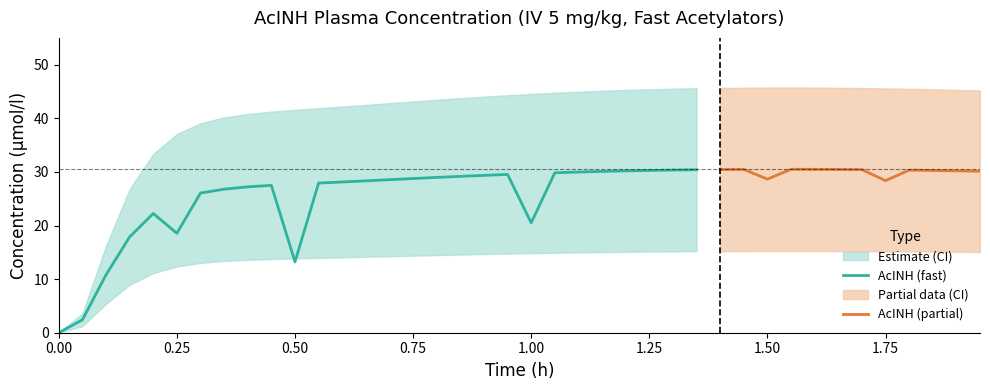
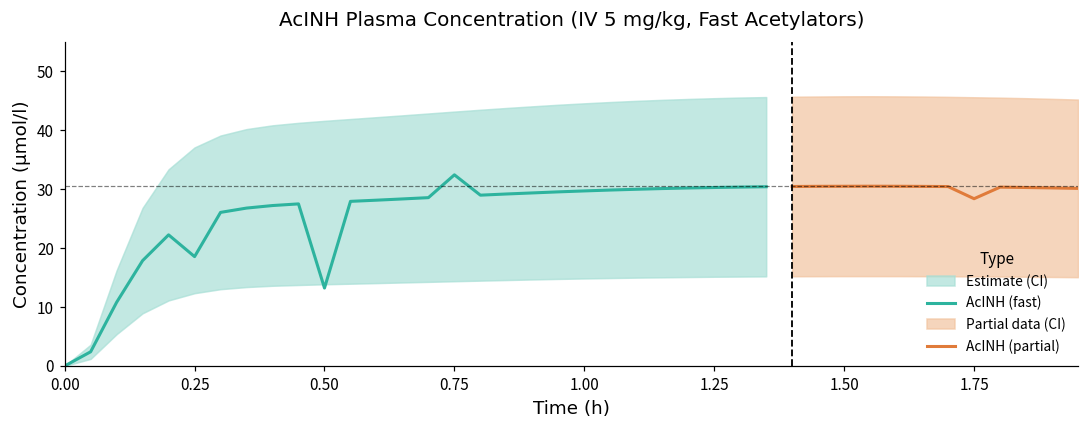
  {
    "AcINH (fast)": {
      "0.25": 19,
      "0.50": 13,
-     "0.75": 29,
-     "1.00": 21,
+     "0.75": 32,
+     "1.00": 30,
      "1.25": 30
    },
    "AcINH (partial)": {
-     "1.50": 29,
+     "1.50": 30,
      "1.75": 28
    }
  }
